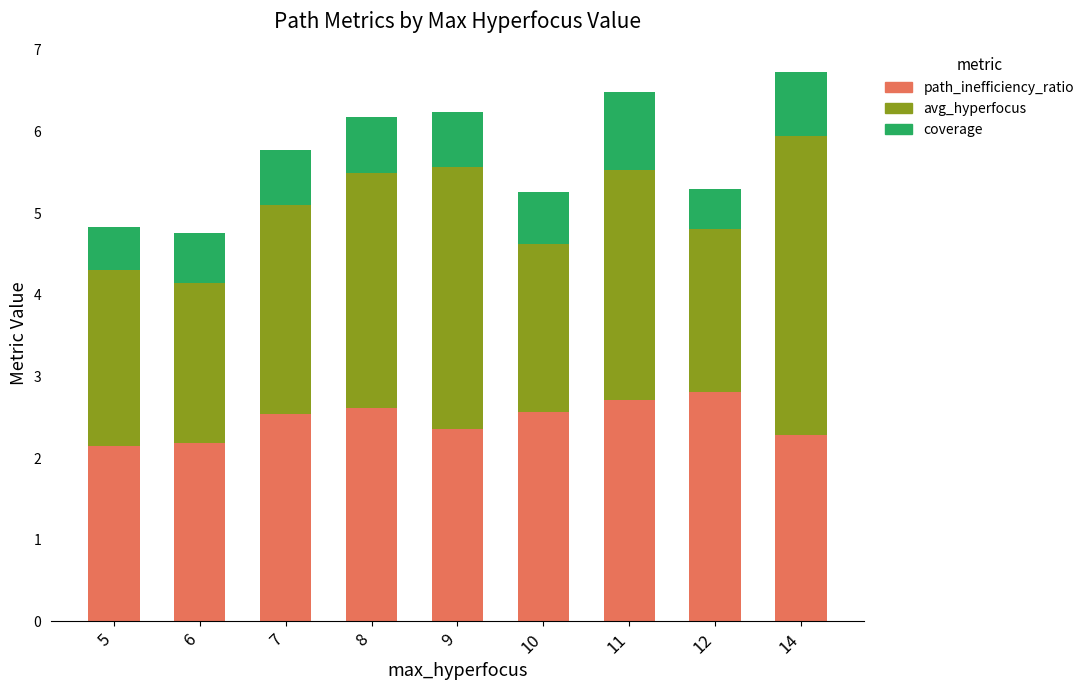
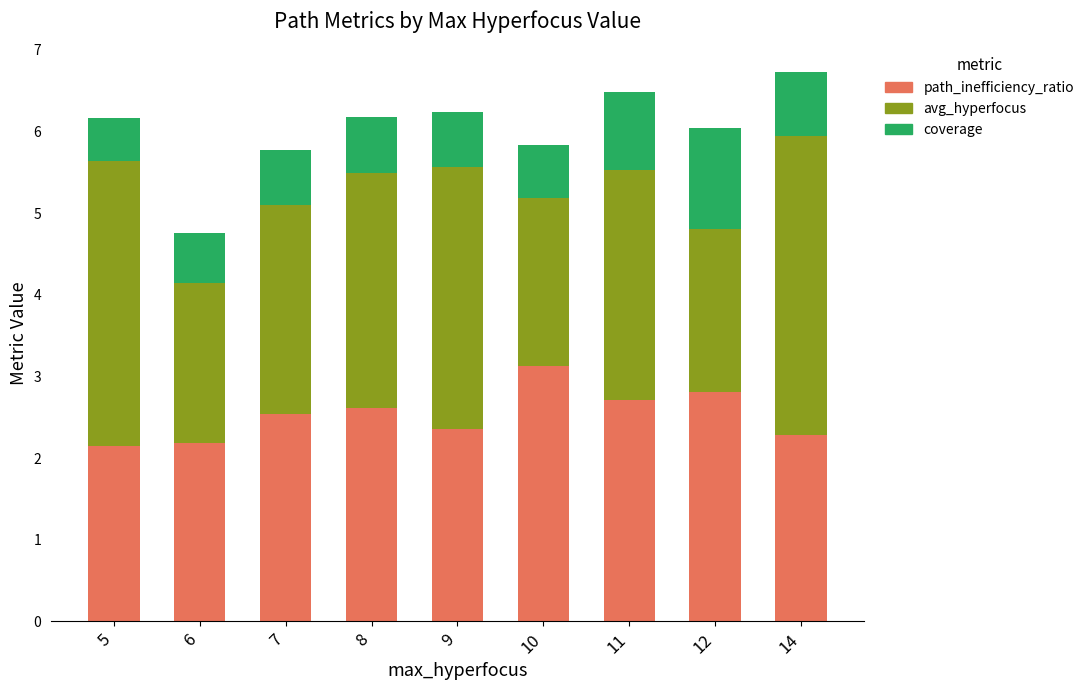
  {
    "path_inefficiency_ratio": {
      "5": 2.1,
      "6": 2.2,
      "7": 2.5,
      "8": 2.6,
      "9": 2.4,
-     "10": 2.6,
+     "10": 3.1,
      "11": 2.7,
      "12": 2.8,
      "14": 2.3
    },
    "avg_hyperfocus": {
-     "5": 2.2,
+     "5": 3.5,
      "6": 2.0,
      "7": 2.6,
      "8": 2.9,
      "9": 3.2,
      "10": 2.1,
      "11": 2.8,
      "12": 2.0,
      "14": 3.7
    },
    "coverage": {
      "5": 0.5,
      "6": 0.6,
      "7": 0.7,
      "8": 0.7,
      "9": 0.7,
      "10": 0.6,
      "11": 1.0,
-     "12": 0.5,
+     "12": 1.2,
      "14": 0.8
    }
  }
